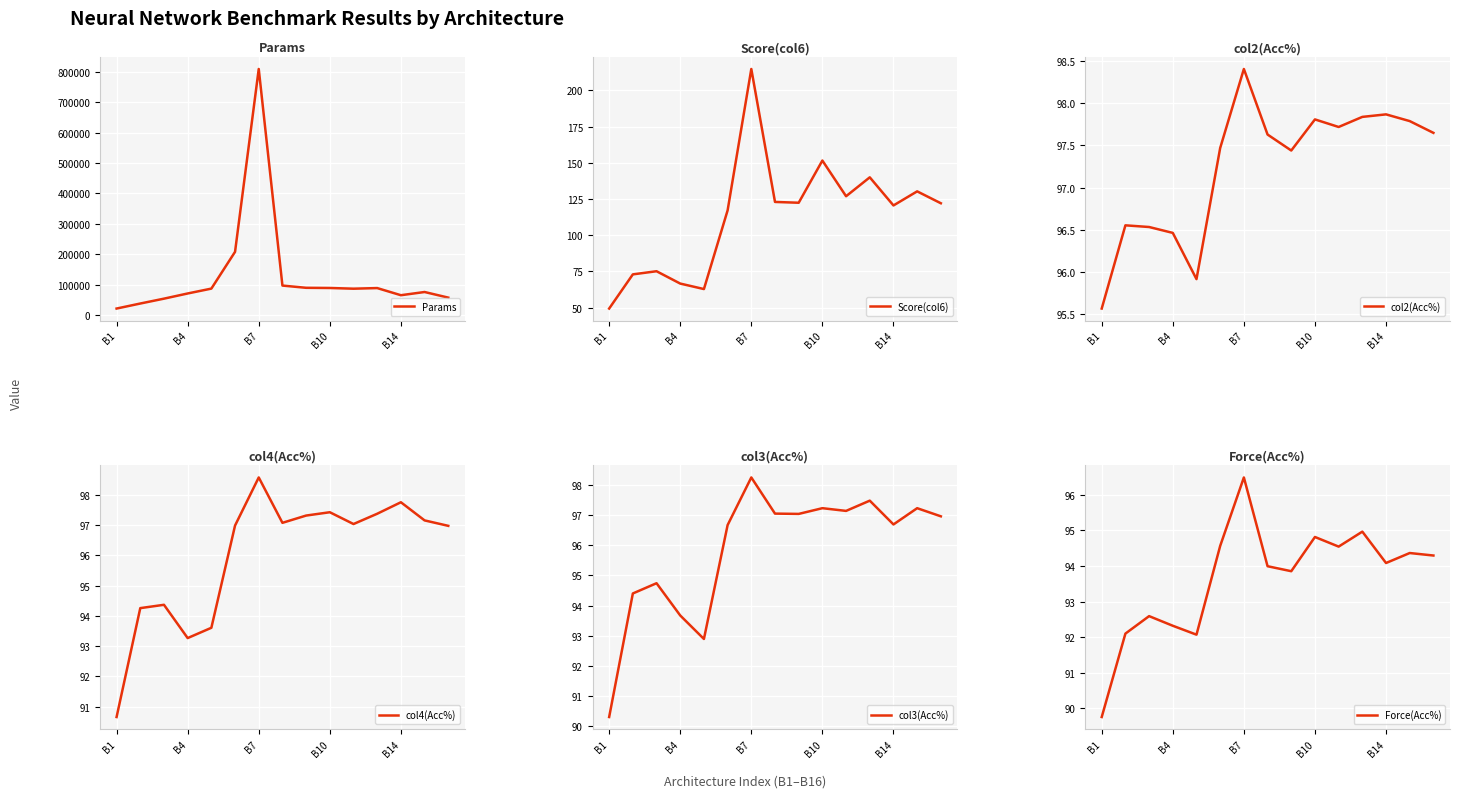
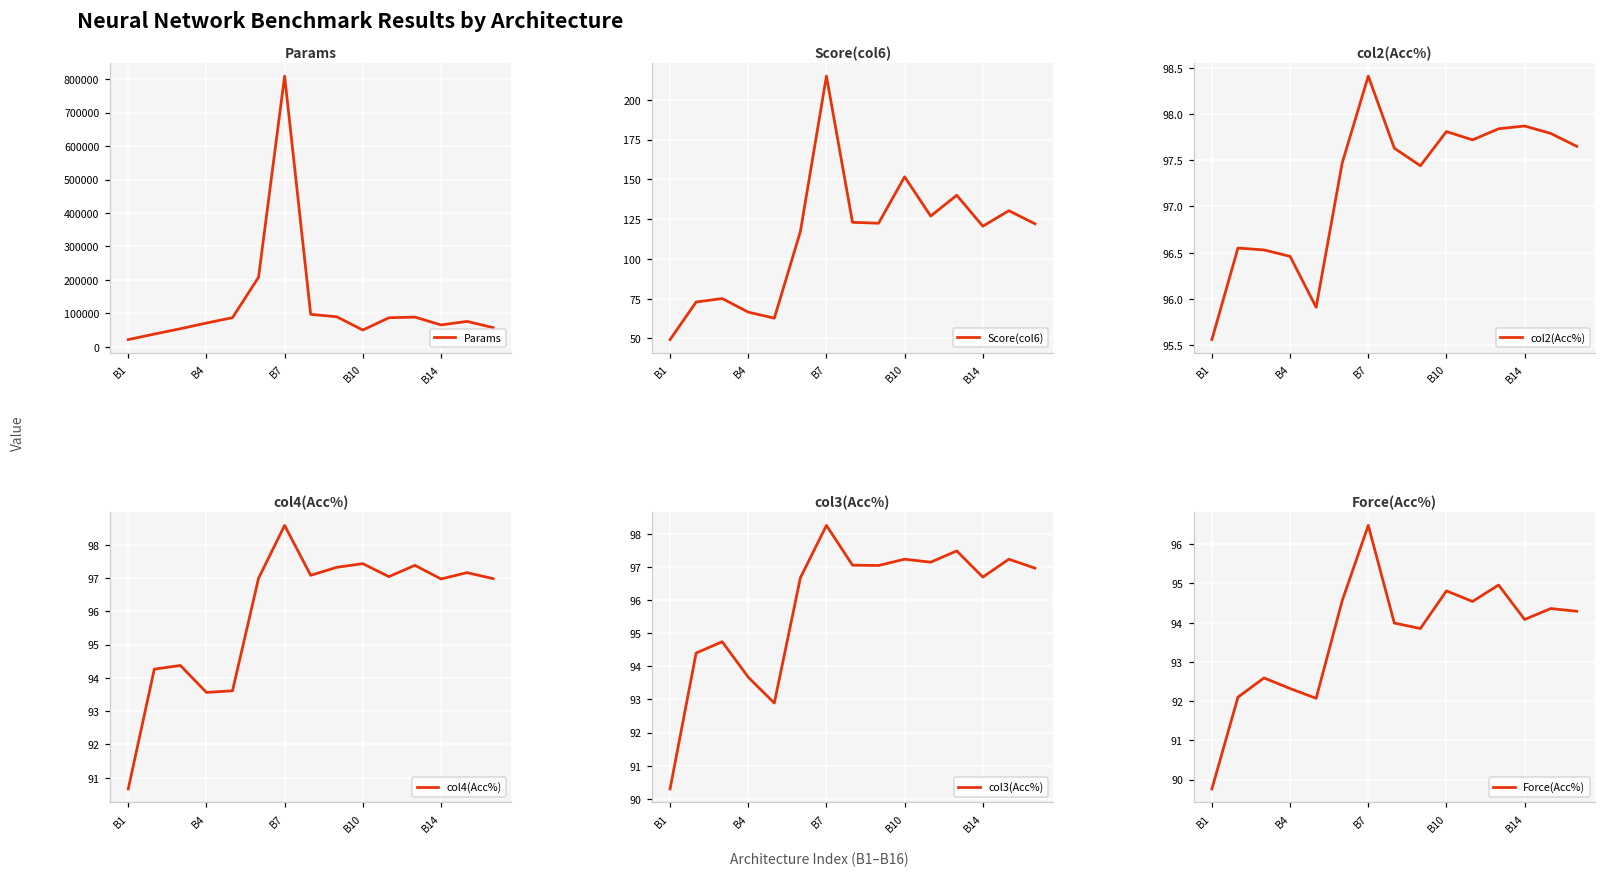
  {
    "Params": {
      "B1": 20000,
      "B4": 70000,
      "B7": 810000,
-     "B10": 90000,
+     "B10": 50000,
      "B14": 70000
    },
    "Score(col6)": {
      "B1": 49,
      "B4": 67,
      "B7": 215,
      "B10": 152,
      "B14": 121
    },
    "col2(Acc%)": {
      "B1": 95.6,
      "B4": 96.5,
      "B7": 98.4,
      "B10": 97.8,
      "B14": 97.9
    },
    "col4(Acc%)": {
      "B1": 90.7,
-     "B4": 93.3,
+     "B4": 93.6,
      "B7": 98.6,
      "B10": 97.4,
-     "B14": 97.8
+     "B14": 97.0
    },
    "col3(Acc%)": {
      "B1": 90.3,
      "B4": 93.7,
      "B7": 98.3,
      "B10": 97.2,
      "B14": 96.7
    },
    "Force(Acc%)": {
      "B1": 89.8,
      "B4": 92.3,
      "B7": 96.5,
      "B10": 94.8,
      "B14": 94.1
    }
  }
